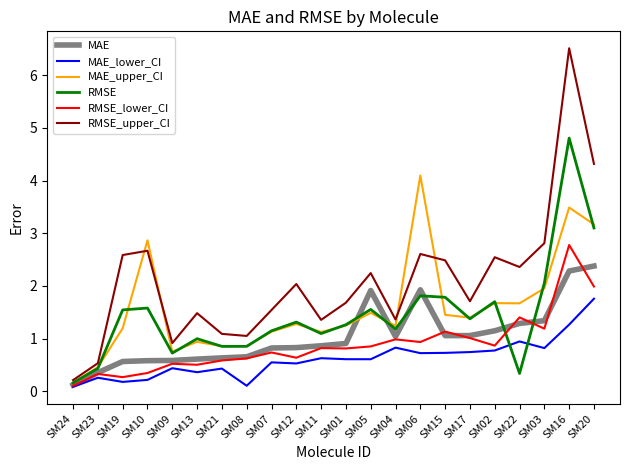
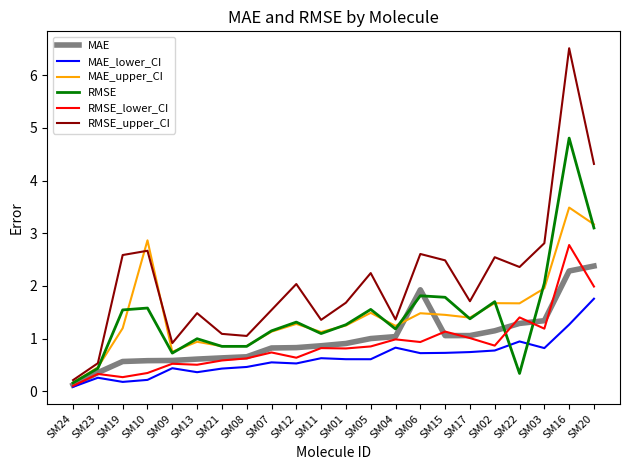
  {
    "MAE": {
      "SM19": 0.6,
      "SM10": 0.6,
      "SM09": 0.6,
      "SM13": 0.6,
      "SM21": 0.6,
      "SM07": 0.8,
      "SM12": 0.8,
      "SM01": 0.9,
-     "SM05": 1.9,
+     "SM05": 1.0,
      "SM04": 1.0,
      "SM06": 1.9,
      "SM15": 1.1,
      "SM02": 1.2,
      "SM22": 1.3,
      "SM03": 1.3,
      "SM16": 2.3,
      "SM20": 2.4
    },
    "MAE_lower_CI": {
      "SM23": 0.3,
      "SM19": 0.2,
      "SM10": 0.2,
      "SM09": 0.4,
      "SM13": 0.4,
      "SM21": 0.4,
-     "SM08": 0.1,
+     "SM08": 0.5,
      "SM07": 0.6,
      "SM12": 0.5,
      "SM11": 0.6,
      "SM01": 0.6,
      "SM05": 0.6,
      "SM04": 0.8,
      "SM06": 0.7,
      "SM15": 0.7,
      "SM17": 0.7,
      "SM02": 0.8,
      "SM22": 0.9,
      "SM03": 0.8,
      "SM16": 1.3,
      "SM20": 1.8
    },
    "MAE_upper_CI": {
      "SM19": 1.2,
      "SM10": 2.9,
      "SM13": 0.9,
      "SM05": 1.5,
      "SM04": 1.2,
-     "SM06": 4.1,
+     "SM06": 1.5,
      "SM15": 1.5,
      "SM22": 1.7,
      "SM03": 2.0,
      "SM16": 3.5,
      "SM20": 3.2
    },
    "RMSE": {
      "SM19": 1.5,
      "SM10": 1.6,
      "SM13": 1.0,
      "SM05": 1.6,
      "SM04": 1.2,
      "SM06": 1.8,
      "SM15": 1.8,
      "SM22": 0.3,
      "SM03": 2.1,
      "SM16": 4.8,
      "SM20": 3.1
    },
    "RMSE_lower_CI": {
      "SM19": 0.3,
      "SM10": 0.3,
      "SM09": 0.5,
      "SM13": 0.5,
      "SM21": 0.6,
      "SM07": 0.7,
      "SM12": 0.6,
      "SM01": 0.8,
      "SM05": 0.9,
      "SM04": 1.0,
      "SM06": 0.9,
      "SM15": 1.1,
      "SM02": 0.9,
      "SM22": 1.4,
      "SM03": 1.2,
      "SM16": 2.8,
      "SM20": 2.0
    },
    "RMSE_upper_CI": {
      "SM24": 0.2,
      "SM23": 0.5,
      "SM19": 2.6,
      "SM10": 2.7,
      "SM09": 0.9,
      "SM13": 1.5,
      "SM21": 1.1,
      "SM08": 1.1,
      "SM07": 1.5,
      "SM12": 2.0,
      "SM11": 1.4,
      "SM01": 1.7,
      "SM05": 2.2,
      "SM04": 1.4,
      "SM06": 2.6,
      "SM15": 2.5,
      "SM17": 1.7,
      "SM02": 2.5,
      "SM22": 2.4,
      "SM03": 2.8,
      "SM16": 6.5,
      "SM20": 4.3
    }
  }
